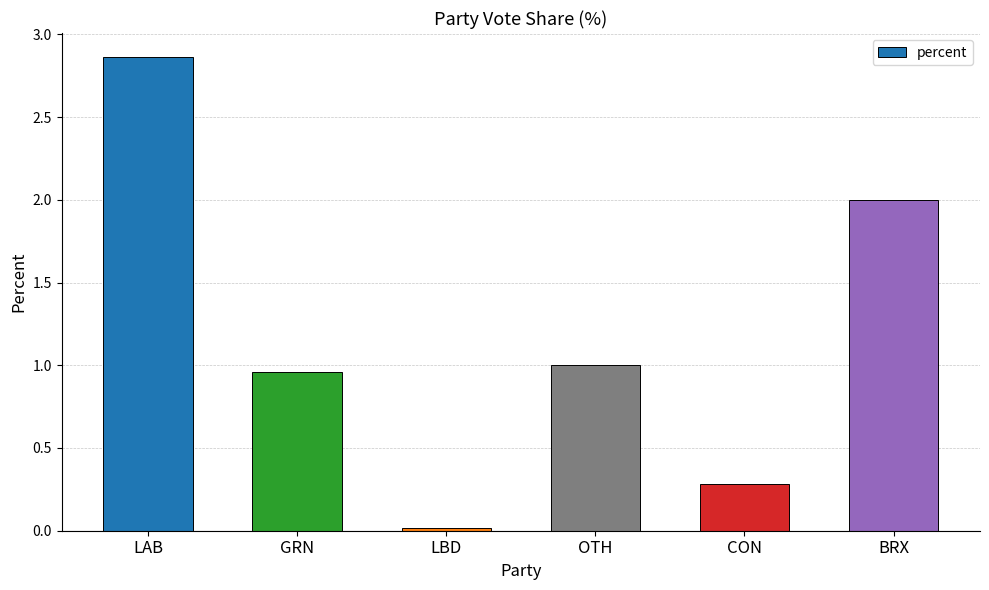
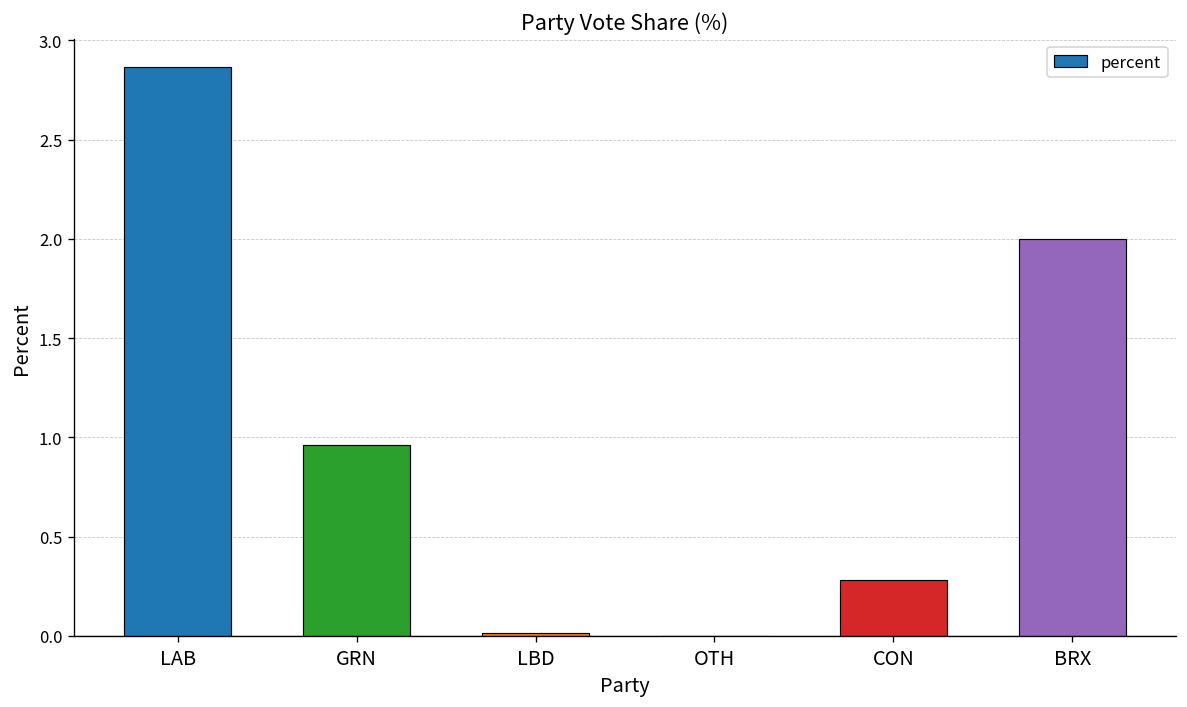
  {
    "LAB": 2.86,
    "GRN": 0.96,
-   "OTH": 1,
+   "OTH": 0,
    "CON": 0.28,
    "BRX": 2
  }
